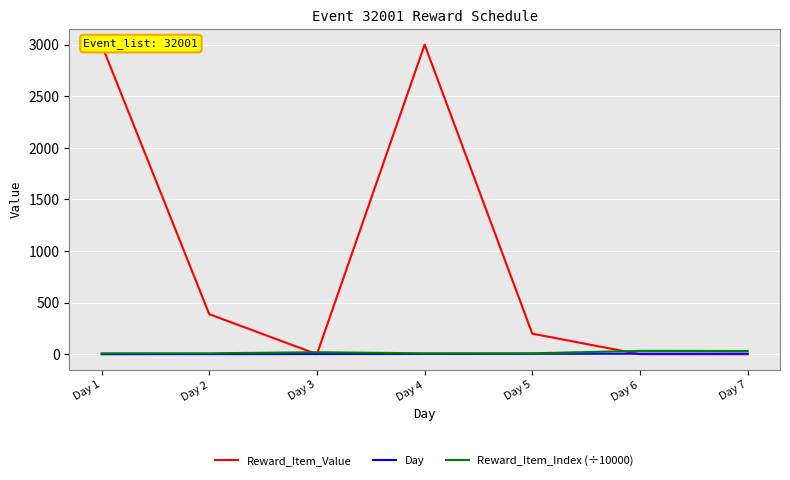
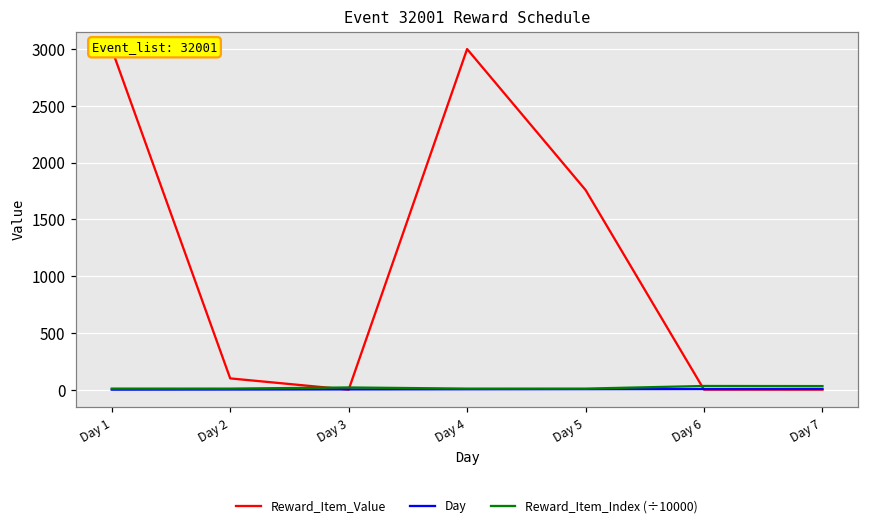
  {
    "Reward_Item_Value": {
-     "Day 2": 390,
+     "Day 2": 100,
      "Day 4": 3000,
-     "Day 5": 200
+     "Day 5": 1760
    },
    "Reward_Item_Index (÷10000)": {
      "Day 6": 30,
      "Day 7": 30
    }
  }
